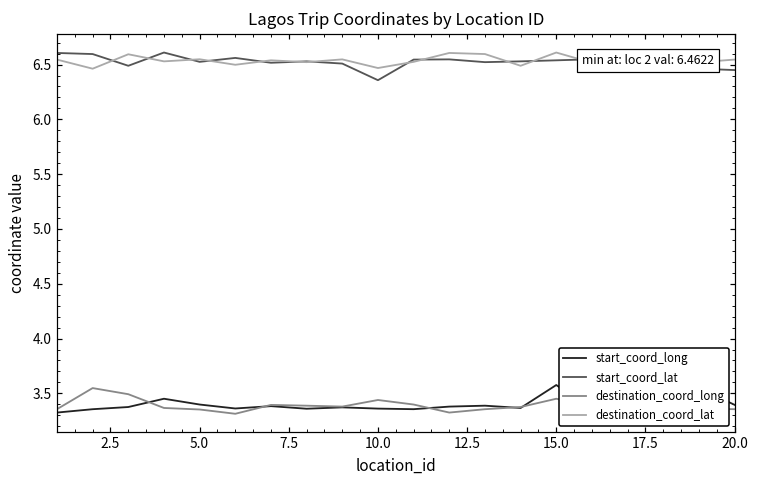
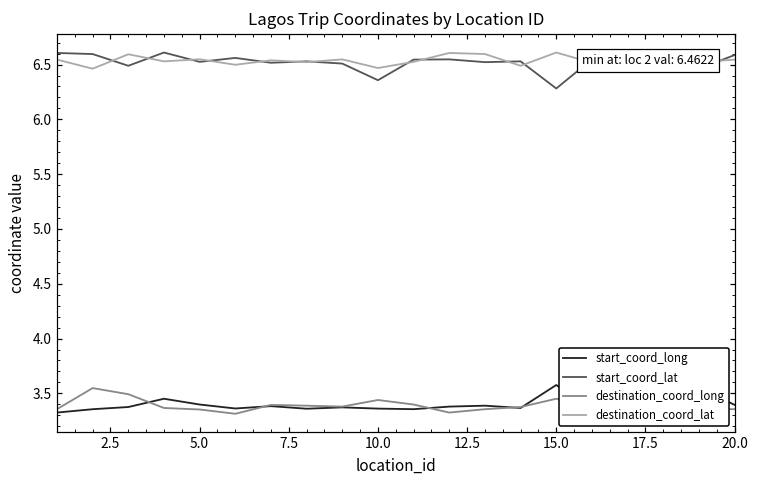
  {
    "start_coord_long": {
      "5.0": 3.4,
      "10.0": 3.4,
      "15.0": 3.6,
      "20.0": 3.4
    },
    "start_coord_lat": {
      "10.0": 6.4,
-     "15.0": 6.5,
-     "20.0": 6.4
+     "15.0": 6.3,
+     "20.0": 6.6
    }
  }
